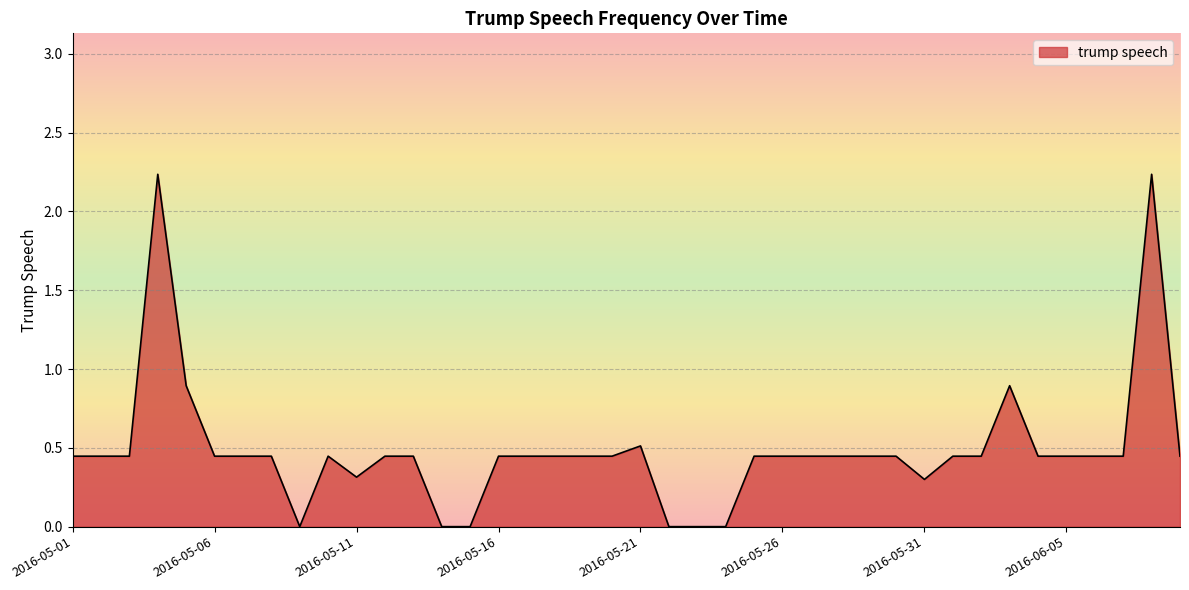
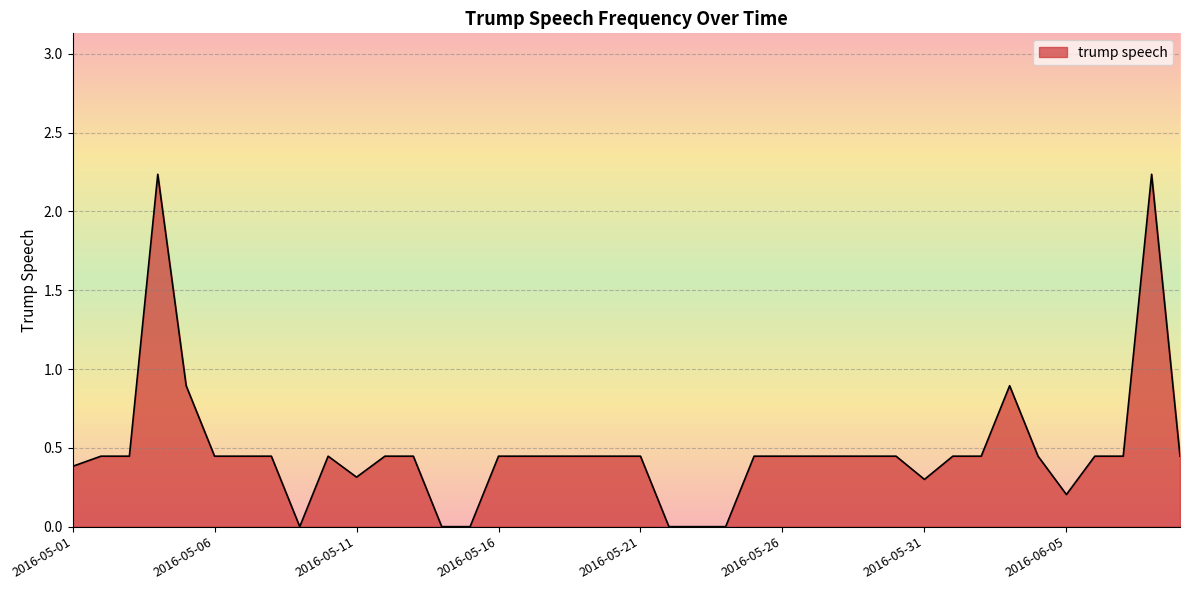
  {
-   "2016-05-01": 0.45,
+   "2016-05-01": 0.38,
    "2016-05-06": 0.45,
    "2016-05-11": 0.31,
    "2016-05-16": 0.45,
-   "2016-05-21": 0.51,
+   "2016-05-21": 0.45,
    "2016-05-26": 0.45,
    "2016-05-31": 0.30,
-   "2016-06-05": 0.45
+   "2016-06-05": 0.20
  }
